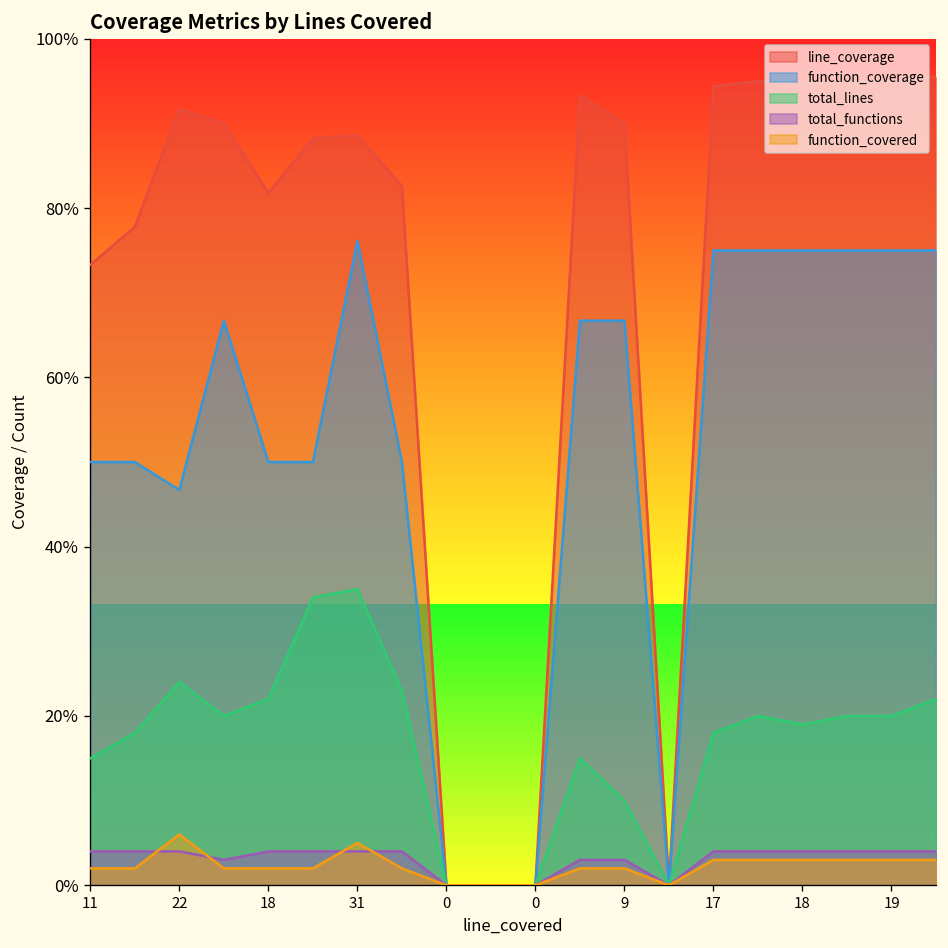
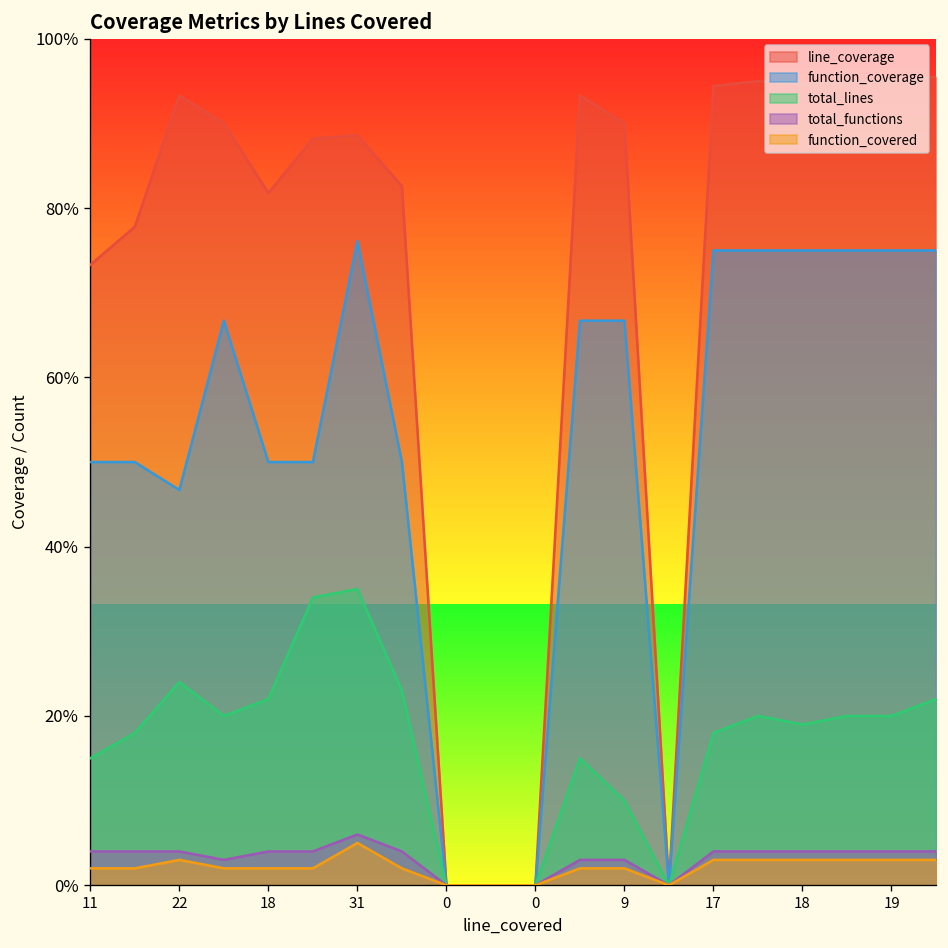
  {
    "line_coverage": {
-     "22": "92%",
+     "22": "93%",
      "31": "89%"
    },
    "function_coverage": {
      "22": "47%",
      "31": "76%"
    },
    "total_lines": {
      "22": "24%",
      "31": "35%"
    },
    "total_functions": {
      "22": "4%",
-     "31": "4%"
+     "31": "6%"
    },
    "function_covered": {
-     "22": "6%",
+     "22": "3%",
      "31": "5%"
    }
  }
